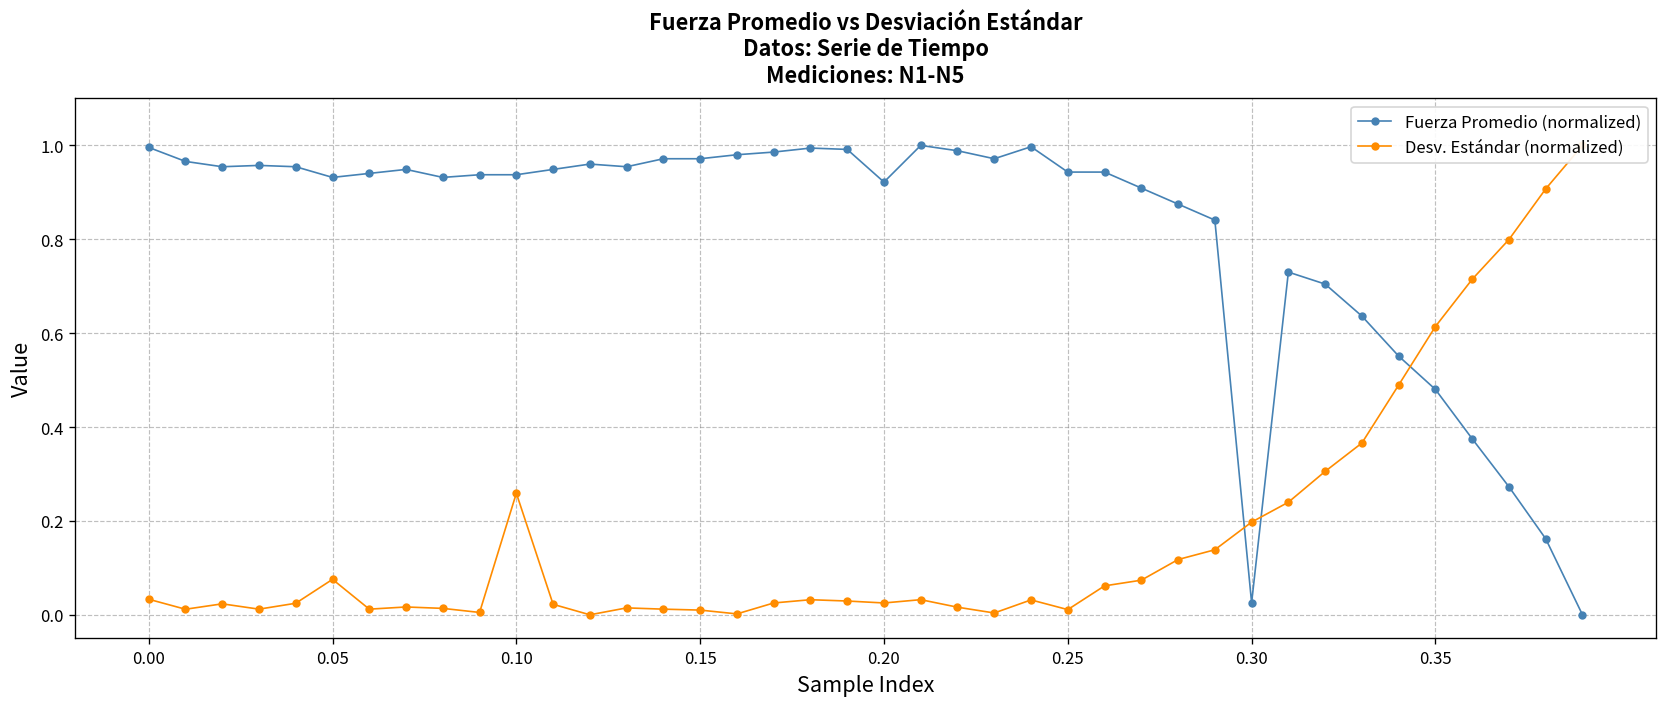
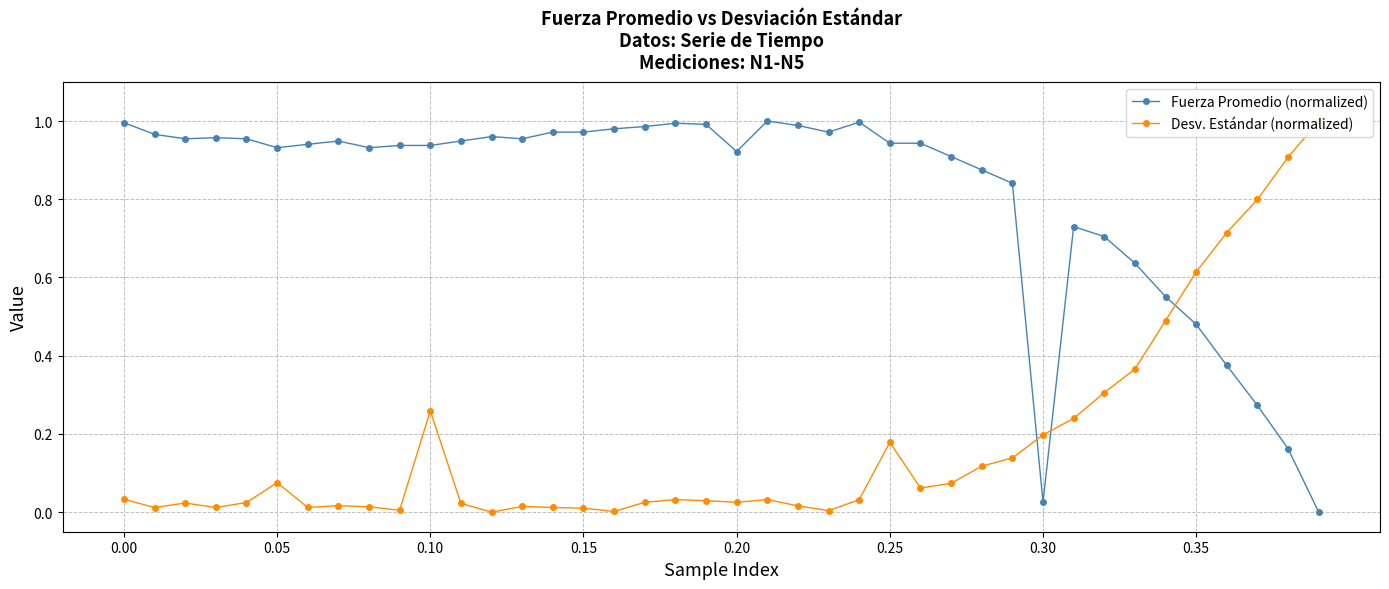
  {
    "Fuerza Promedio (normalized)": {
      "0.00": 1.00,
      "0.05": 0.93,
      "0.10": 0.94,
      "0.15": 0.97,
      "0.20": 0.92,
      "0.25": 0.94,
      "0.30": 0.03,
      "0.35": 0.48
    },
    "Desv. Estándar (normalized)": {
      "0.00": 0.03,
      "0.05": 0.08,
      "0.10": 0.26,
      "0.15": 0.01,
      "0.20": 0.03,
-     "0.25": 0.01,
+     "0.25": 0.18,
      "0.30": 0.20,
      "0.35": 0.61
    }
  }
